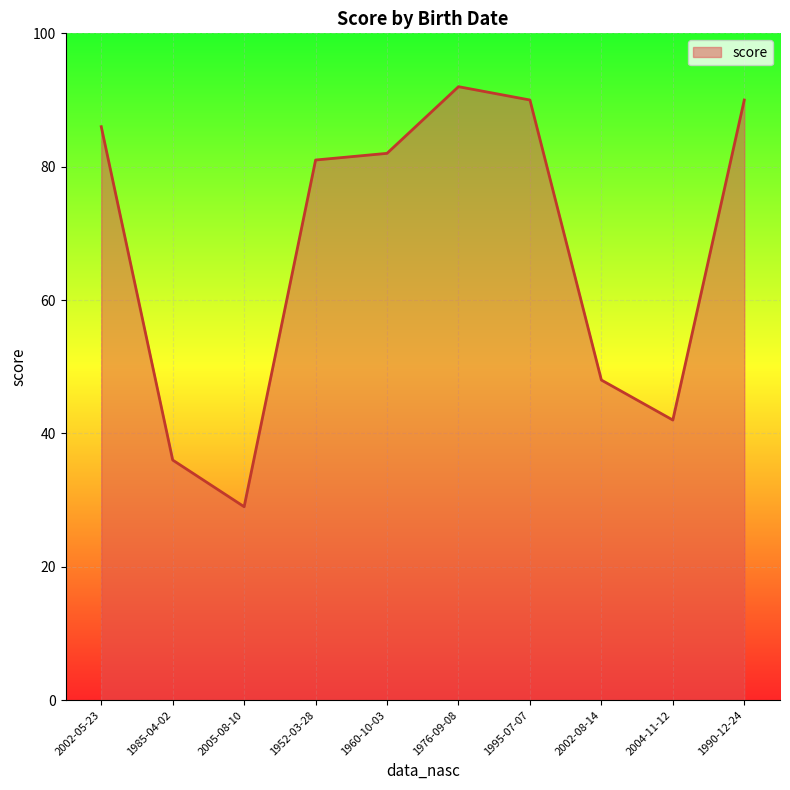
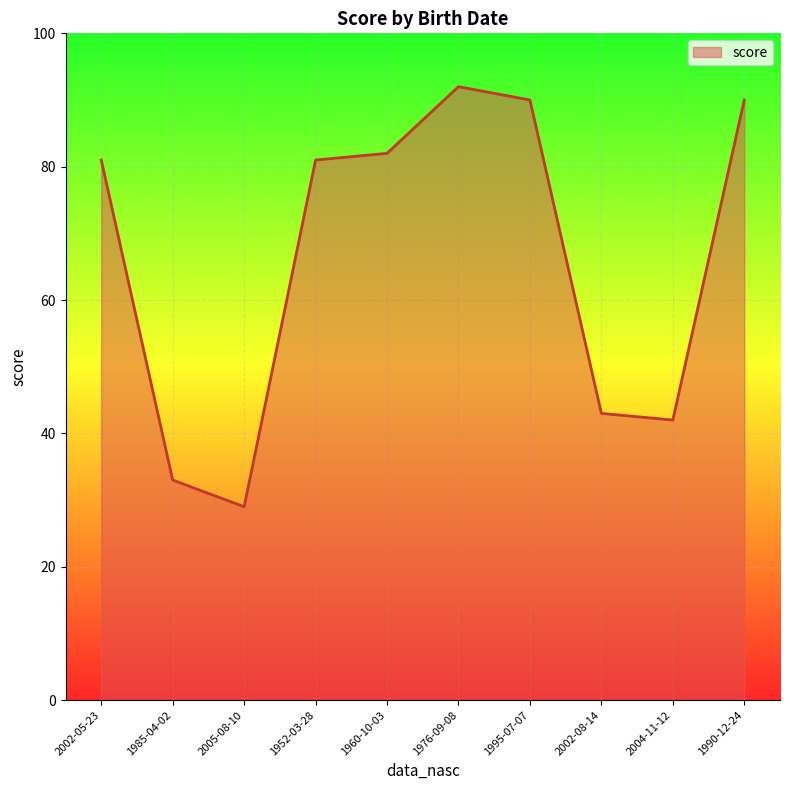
  {
-   "2002-05-23": 86,
-   "1985-04-02": 36,
+   "2002-05-23": 81,
+   "1985-04-02": 33,
    "2005-08-10": 29,
    "1952-03-28": 81,
    "1960-10-03": 82,
    "1976-09-08": 92,
    "1995-07-07": 90,
-   "2002-08-14": 48,
+   "2002-08-14": 43,
    "2004-11-12": 42,
    "1990-12-24": 90
  }
